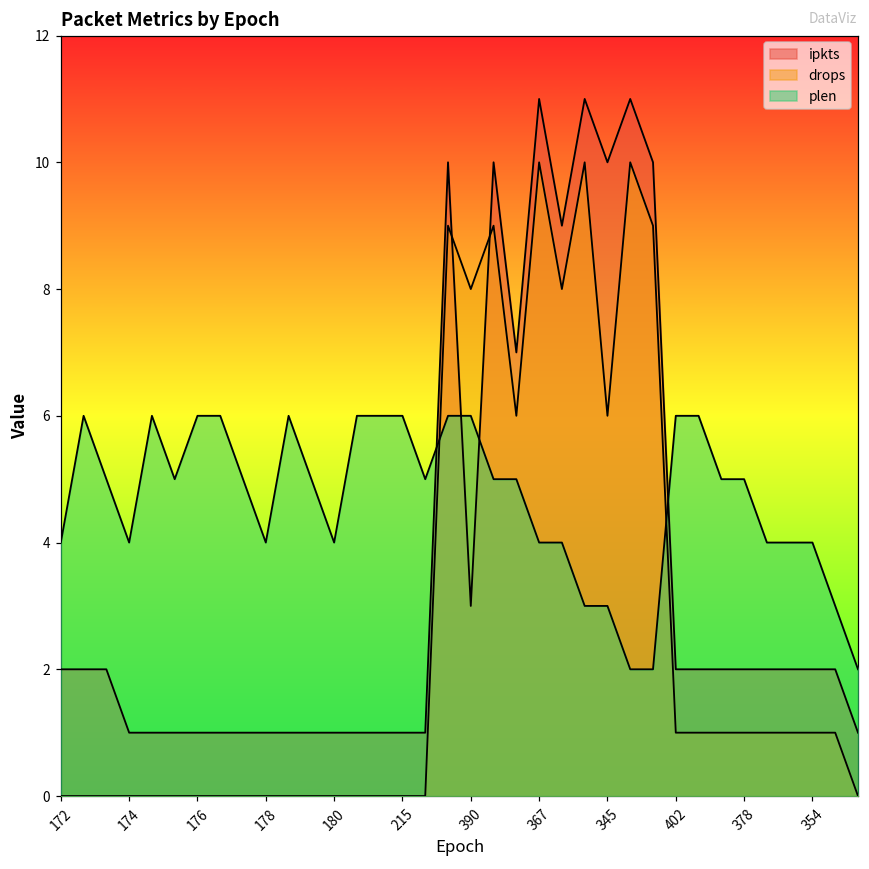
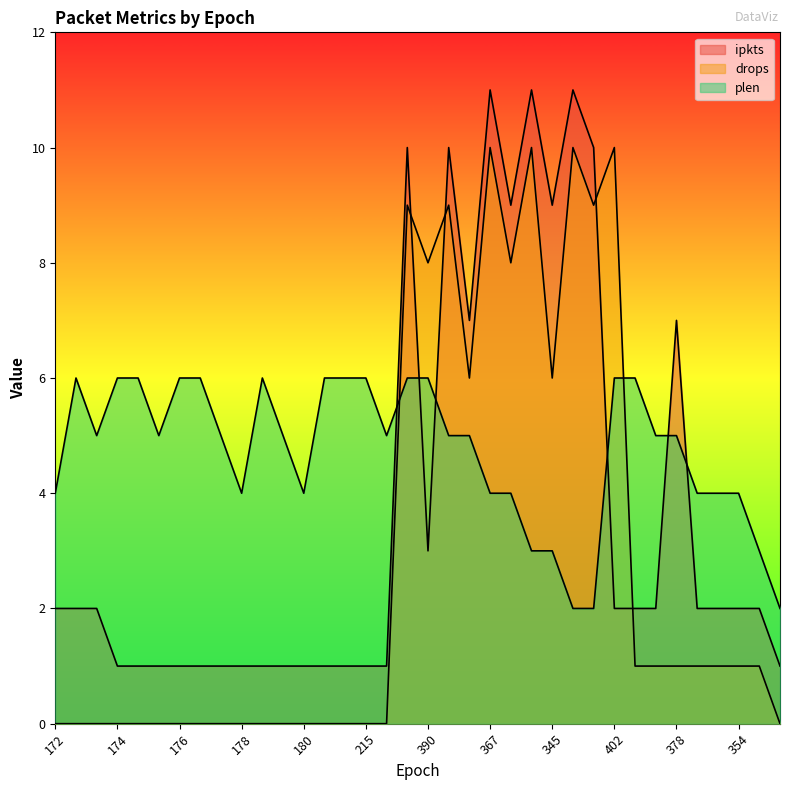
  {
    "ipkts": {
      "172": 2,
      "174": 1,
      "176": 1,
      "178": 1,
      "180": 1,
      "215": 1,
      "390": 3,
      "367": 11,
-     "345": 10,
+     "345": 9,
      "402": 2,
-     "378": 2,
+     "378": 7,
      "354": 2
    },
    "drops": {
      "172": 0,
      "174": 0,
      "176": 0,
      "178": 0,
      "180": 0,
      "215": 0,
      "390": 8,
      "367": 10,
      "345": 6,
-     "402": 1,
+     "402": 10,
      "378": 1,
      "354": 1
    },
    "plen": {
      "172": 4,
-     "174": 4,
+     "174": 6,
      "176": 6,
      "178": 4,
      "180": 4,
      "215": 6,
      "390": 6,
      "367": 4,
      "345": 3,
      "402": 6,
      "378": 5,
      "354": 4
    }
  }
